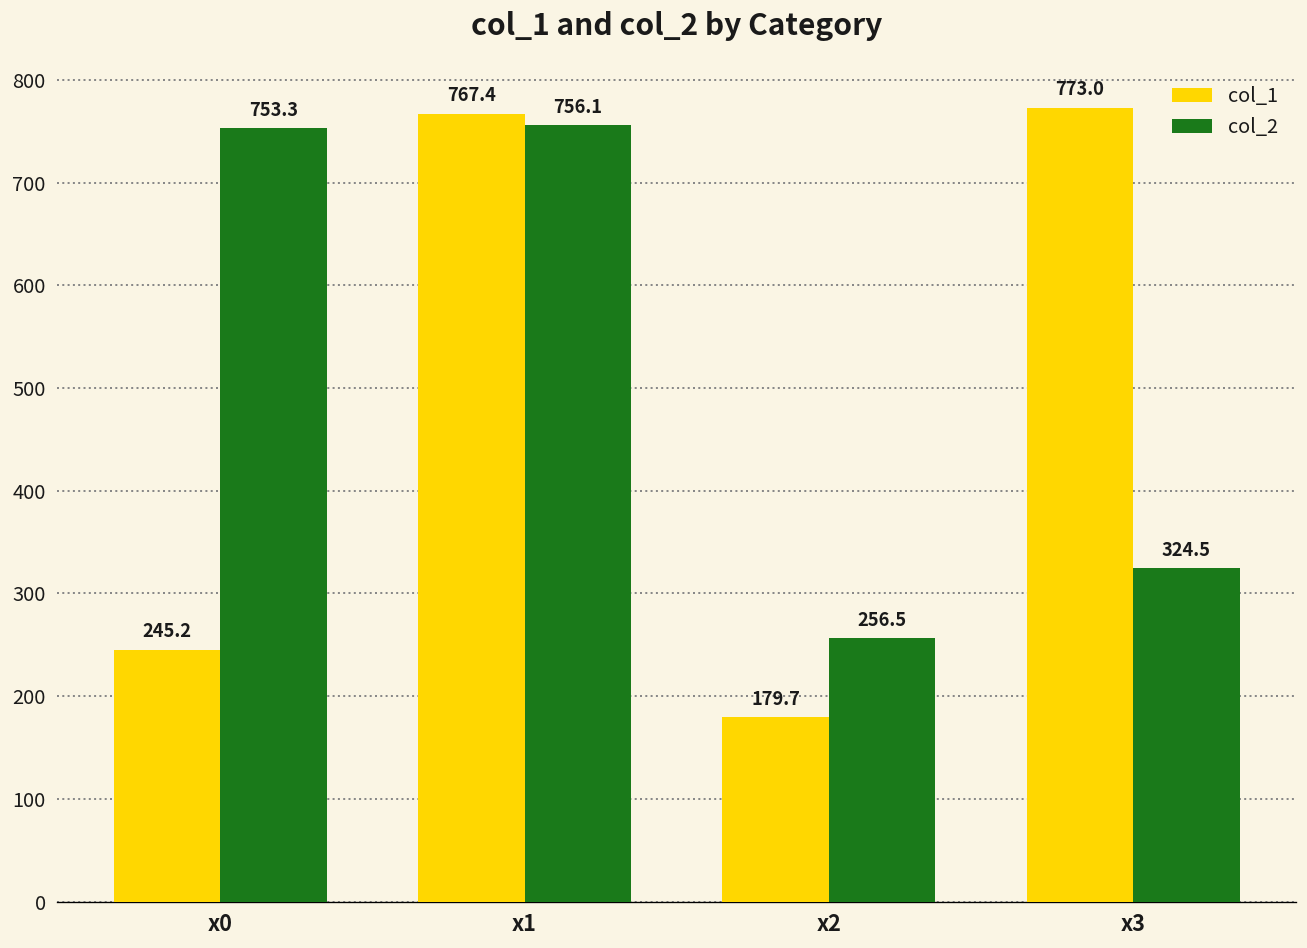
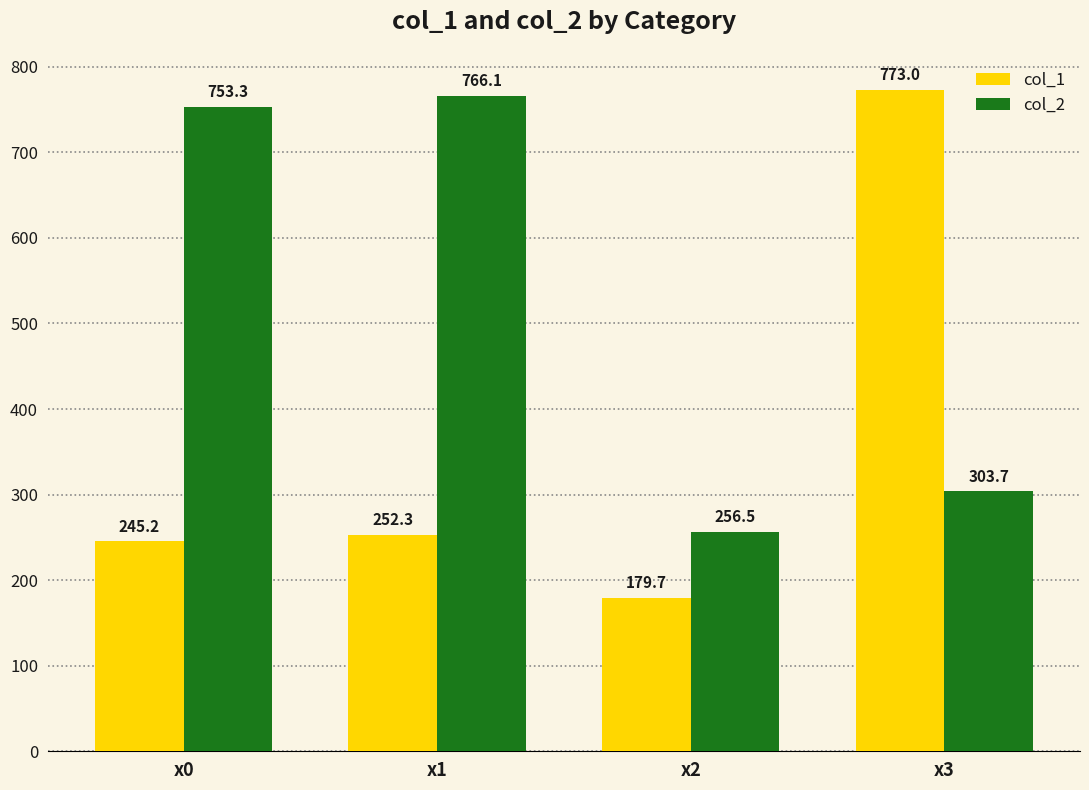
  {
    "col_1": {
      "x0": 245.2,
-     "x1": 767.4,
+     "x1": 252.3,
      "x2": 179.7,
      "x3": 773.0
    },
    "col_2": {
      "x0": 753.3,
-     "x1": 756.1,
+     "x1": 766.1,
      "x2": 256.5,
-     "x3": 324.5
+     "x3": 303.7
    }
  }
